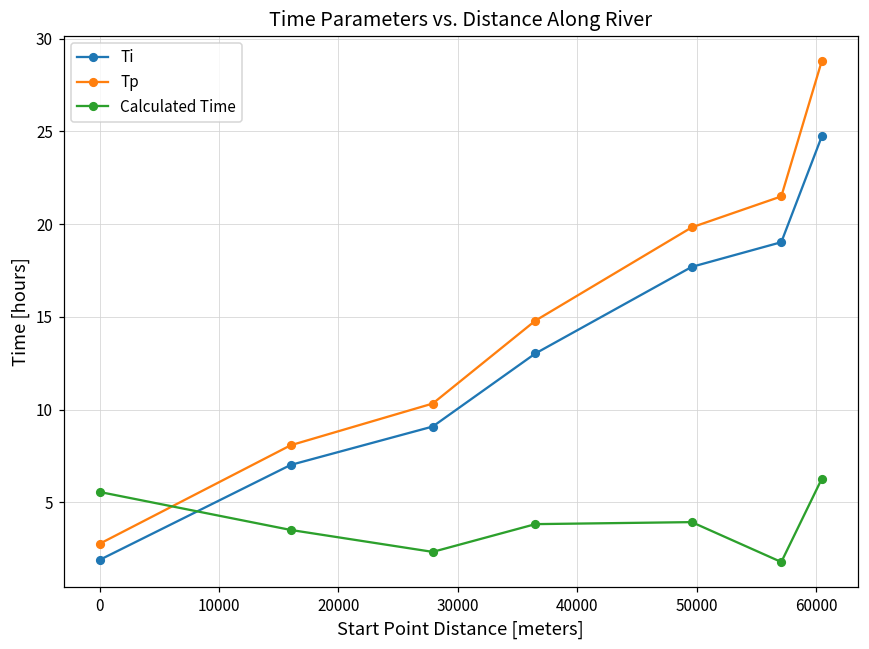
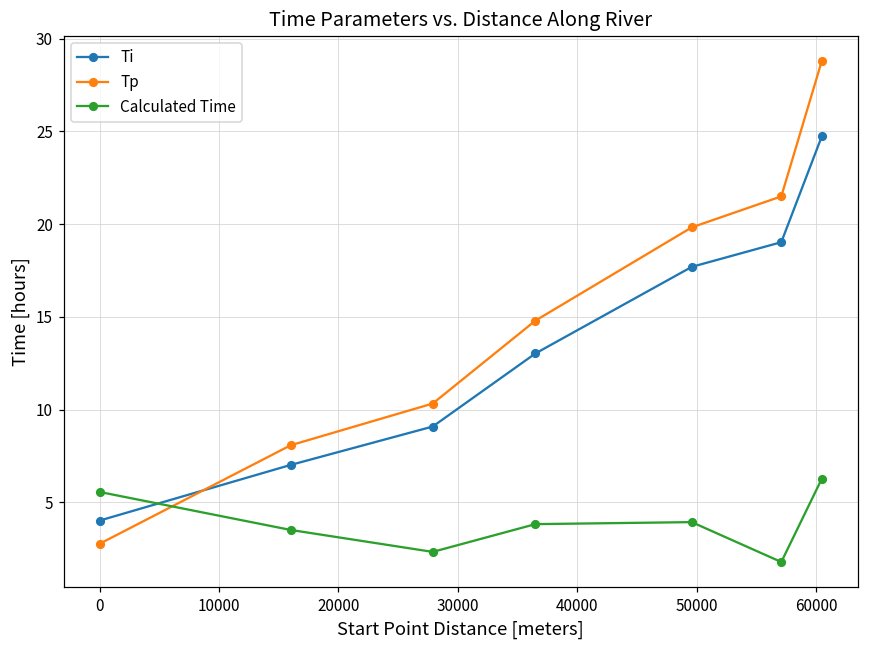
  {
    "Ti": {
-     "0": 1.9
+     "0": 4.0
    },
    "Tp": {
      "0": 2.8
    },
    "Calculated Time": {
      "0": 5.6
    }
  }
